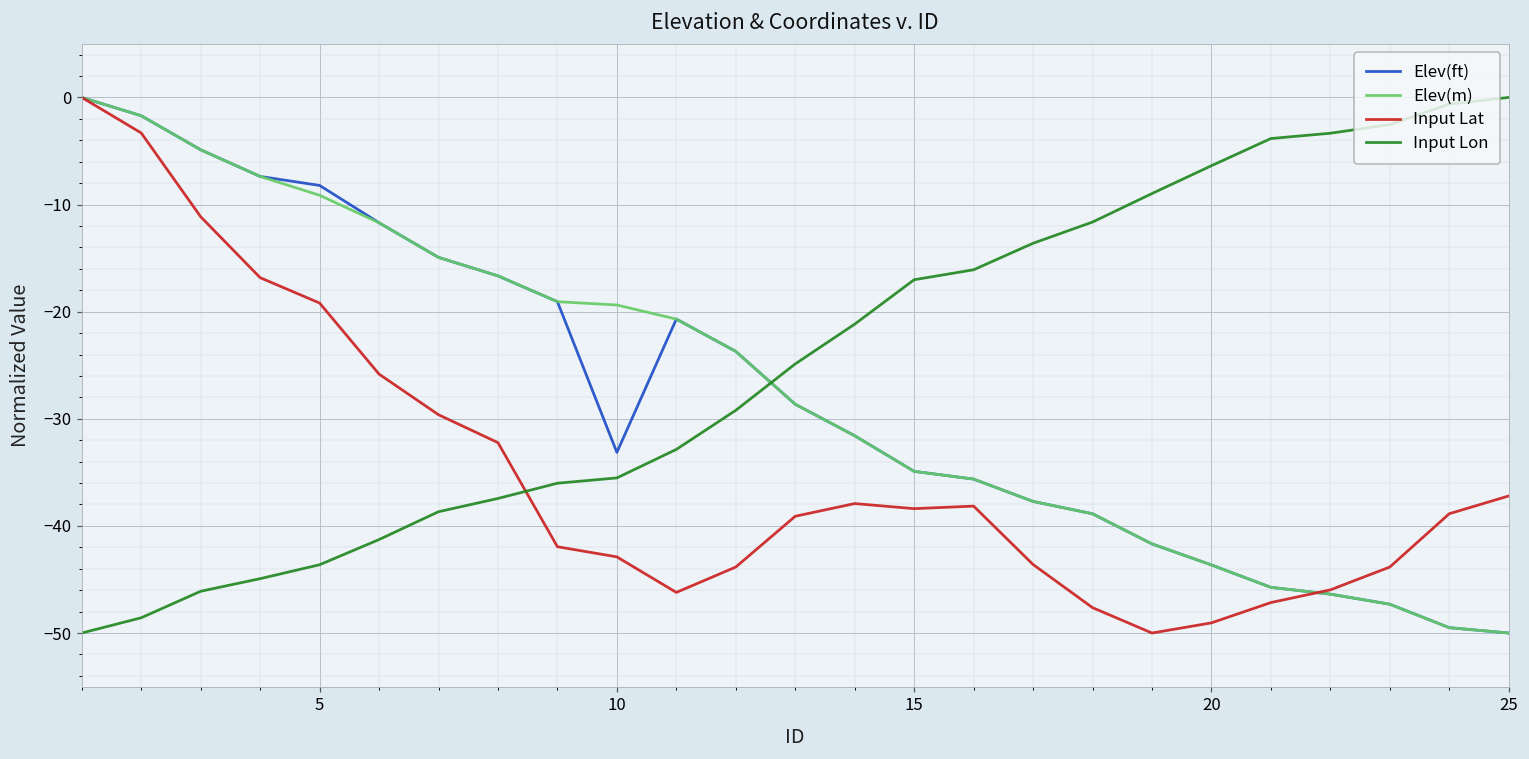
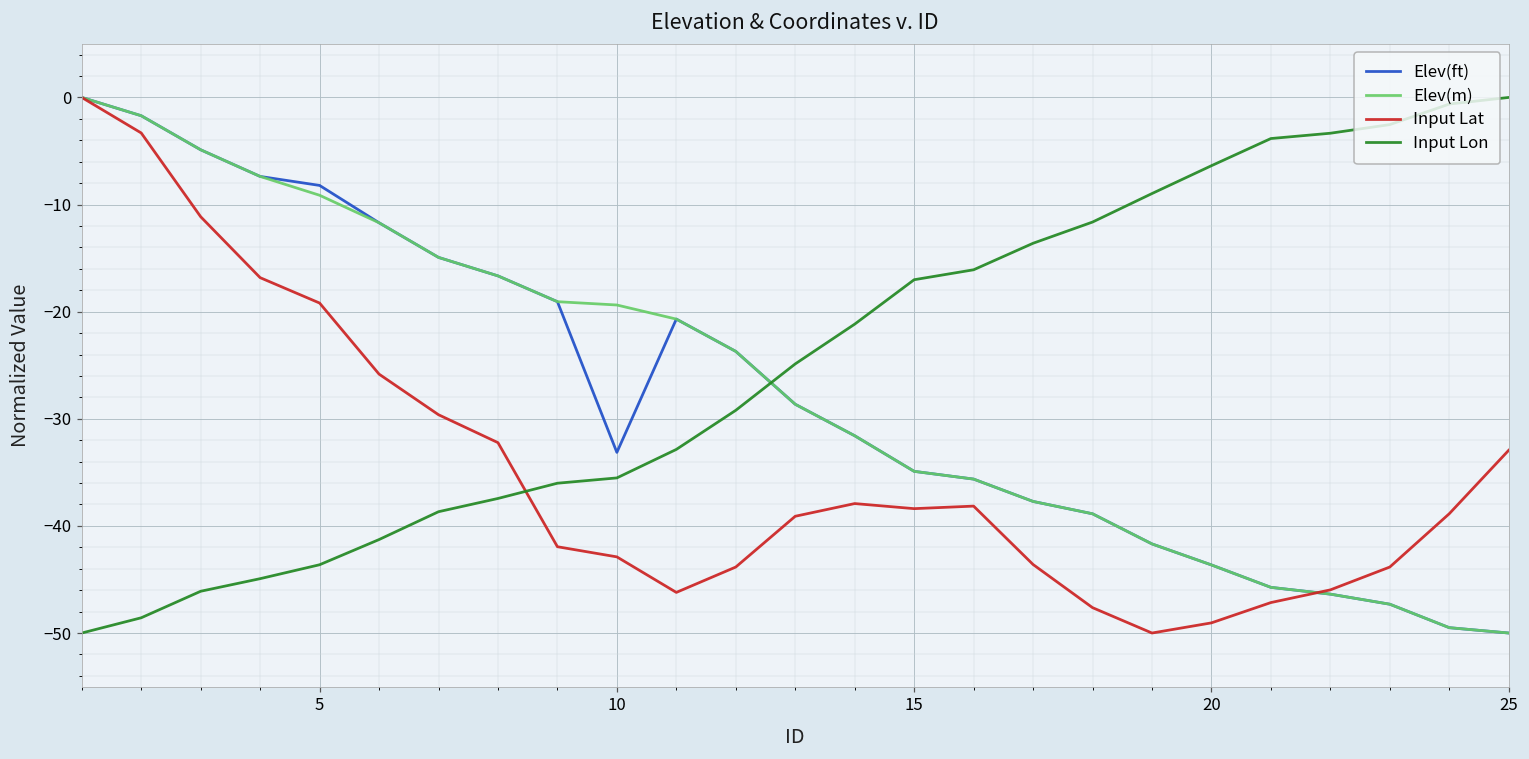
  {
    "Elev(ft)": {
      "5": -8,
      "10": -33
    },
    "Elev(m)": {
      "5": -9,
      "10": -19
    },
    "Input Lat": {
      "5": -19,
      "10": -43,
      "15": -38,
      "20": -49,
-     "25": -37
+     "25": -33
    },
    "Input Lon": {
      "5": -44,
      "10": -36,
      "15": -17,
      "20": -6,
      "25": 0
    }
  }
